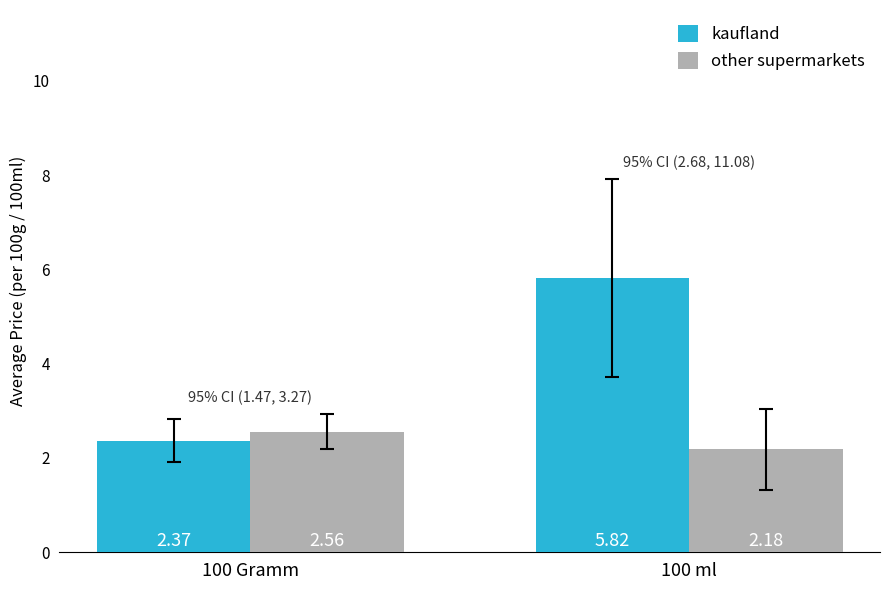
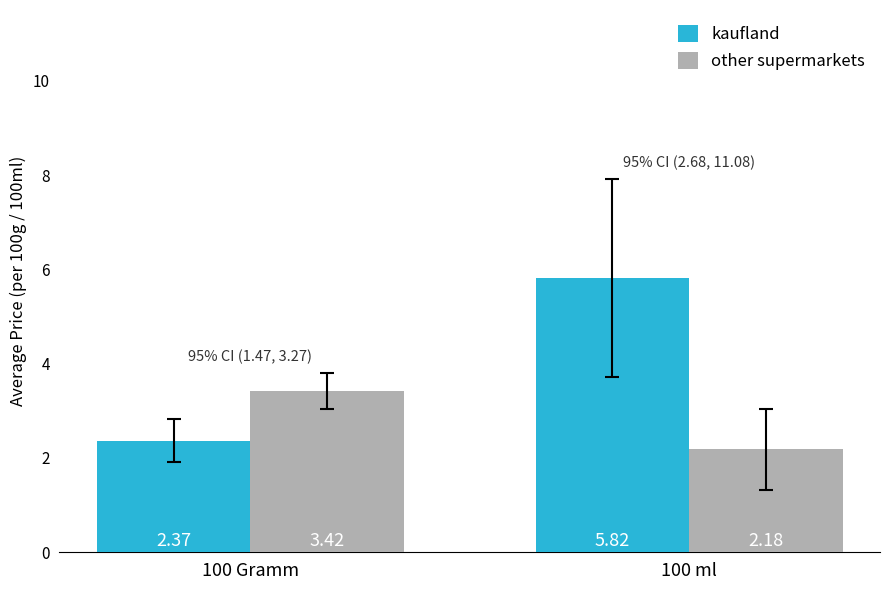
  {
    "kaufland": {
      "100 Gramm": 2.37,
      "100 ml": 5.82
    },
    "other supermarkets": {
-     "100 Gramm": 2.56,
+     "100 Gramm": 3.42,
      "100 ml": 2.18
    }
  }
